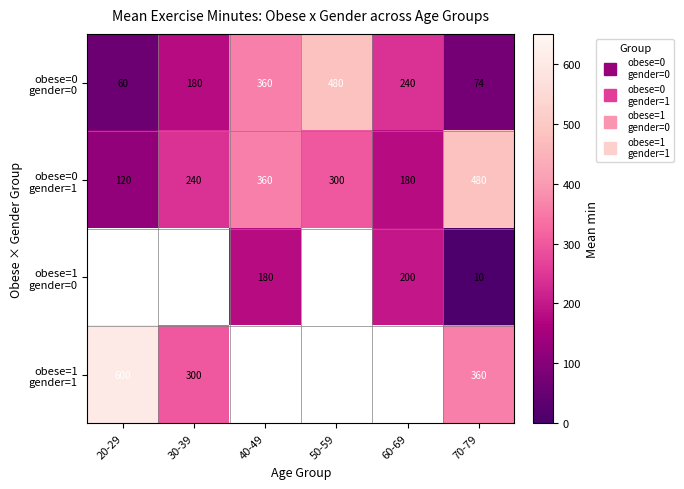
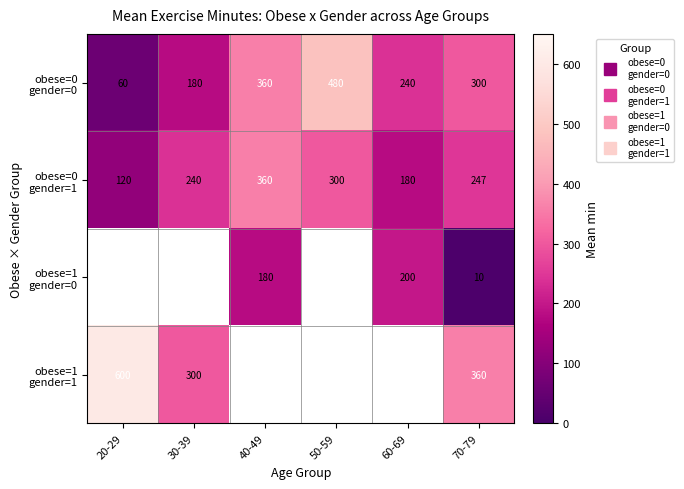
  {
    "obese=0 gender=0": {
      "20-29": 60,
      "30-39": 180,
      "40-49": 360,
      "50-59": 480,
      "60-69": 240,
-     "70-79": 74
+     "70-79": 300
    },
    "obese=0 gender=1": {
      "20-29": 120,
      "30-39": 240,
      "40-49": 360,
      "50-59": 300,
      "60-69": 180,
-     "70-79": 480
+     "70-79": 247
    },
    "obese=1 gender=0": {
      "40-49": 180,
      "60-69": 200,
      "70-79": 10
    },
    "obese=1 gender=1": {
      "30-39": 300,
      "70-79": 360
    }
  }
